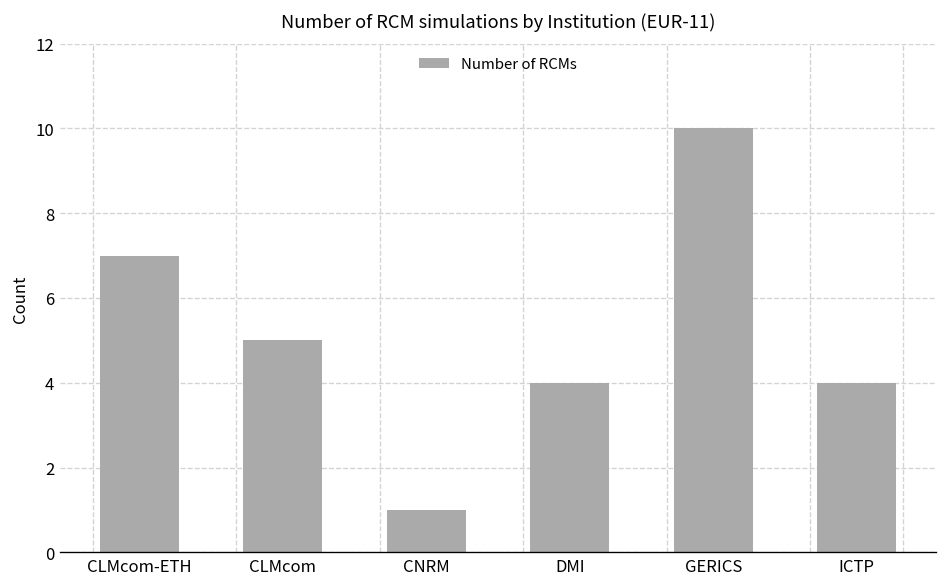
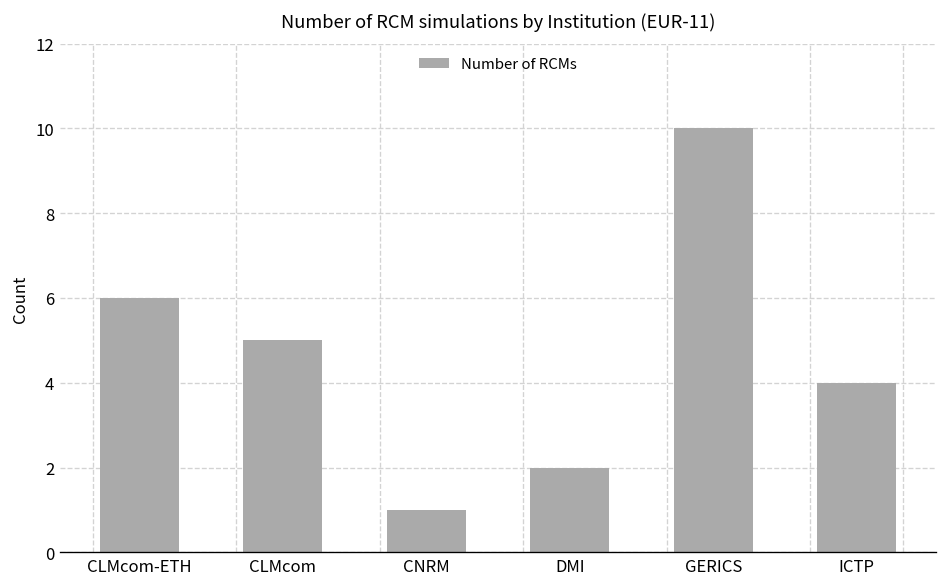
  {
-   "CLMcom-ETH": 7,
+   "CLMcom-ETH": 6,
    "CLMcom": 5,
    "CNRM": 1,
-   "DMI": 4,
+   "DMI": 2,
    "GERICS": 10,
    "ICTP": 4
  }
